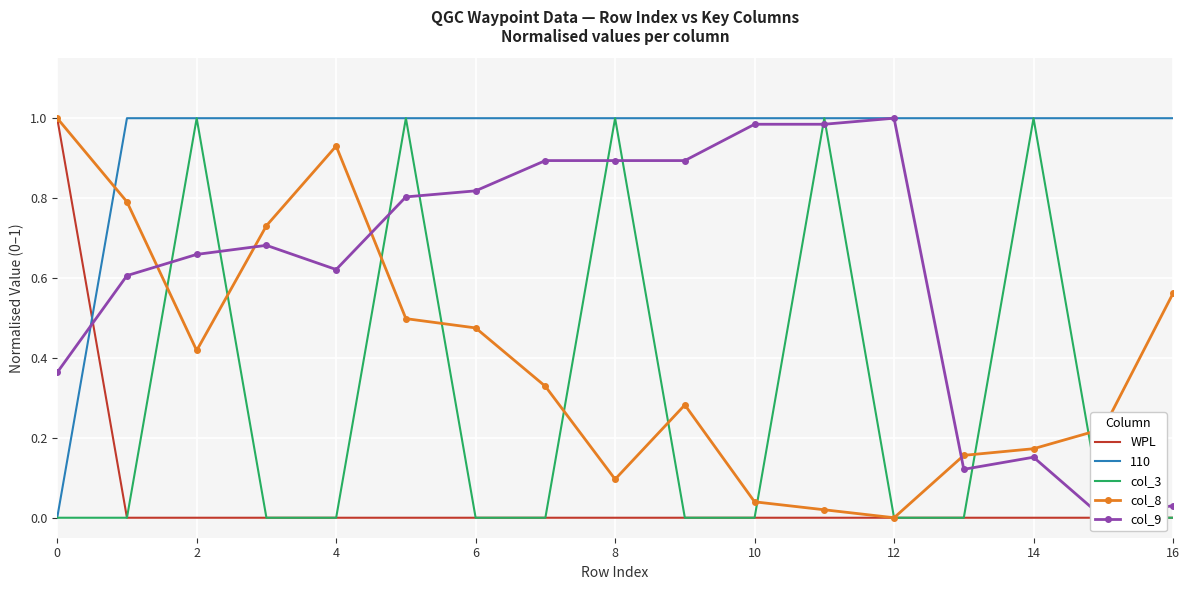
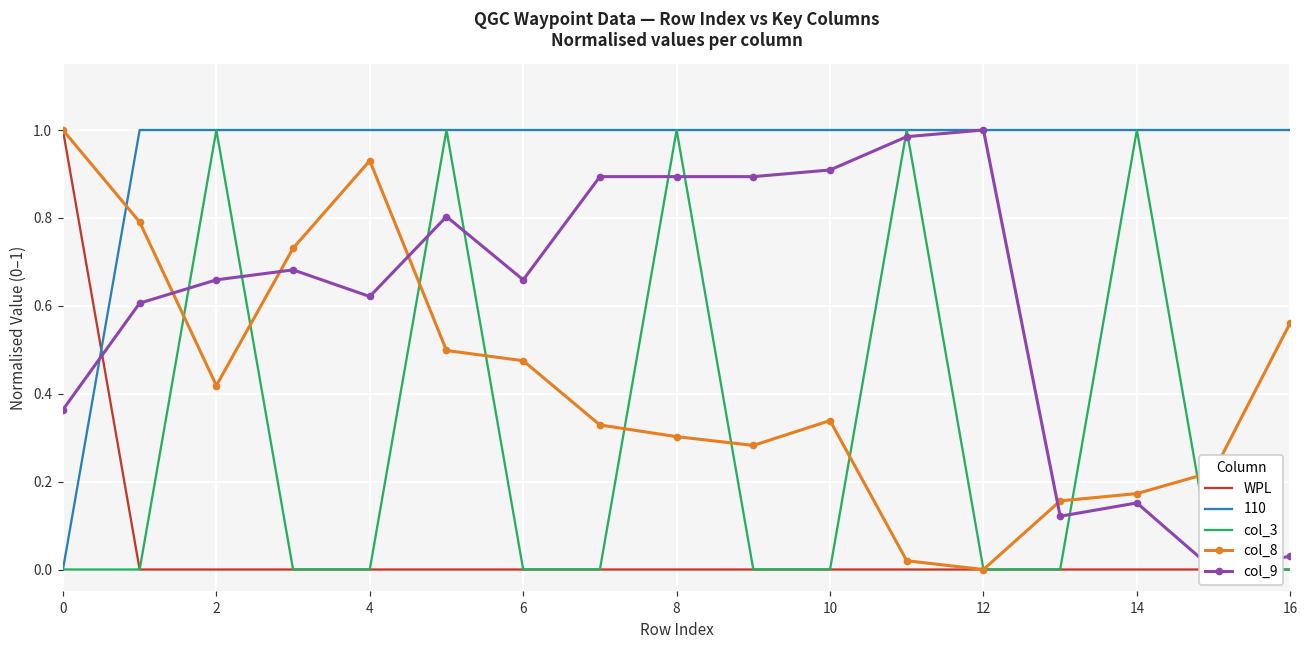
  {
    "WPL": {
      "2": 0.00,
      "8": 0.00,
      "14": 0.00
    },
    "110": {
      "4": 1.00,
      "6": 1.00,
      "10": 1.00,
      "16": 1.00
    },
    "col_8": {
      "2": 0.42,
      "4": 0.93,
      "6": 0.48,
-     "8": 0.10,
-     "10": 0.04,
+     "8": 0.30,
+     "10": 0.34,
      "14": 0.17,
      "16": 0.56
    },
    "col_9": {
      "0": 0.36,
      "2": 0.66,
      "4": 0.62,
-     "6": 0.82,
+     "6": 0.66,
      "8": 0.89,
-     "10": 0.98,
+     "10": 0.91,
      "14": 0.15,
      "16": 0.03
    }
  }
